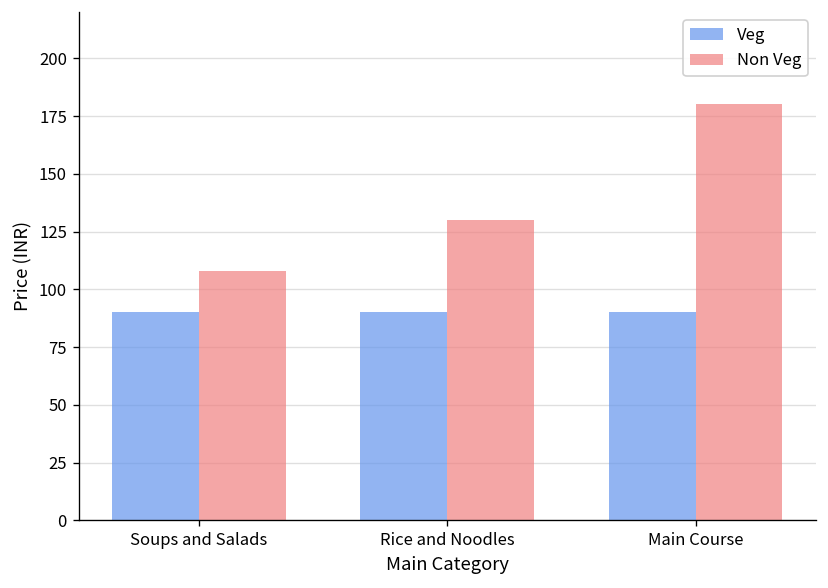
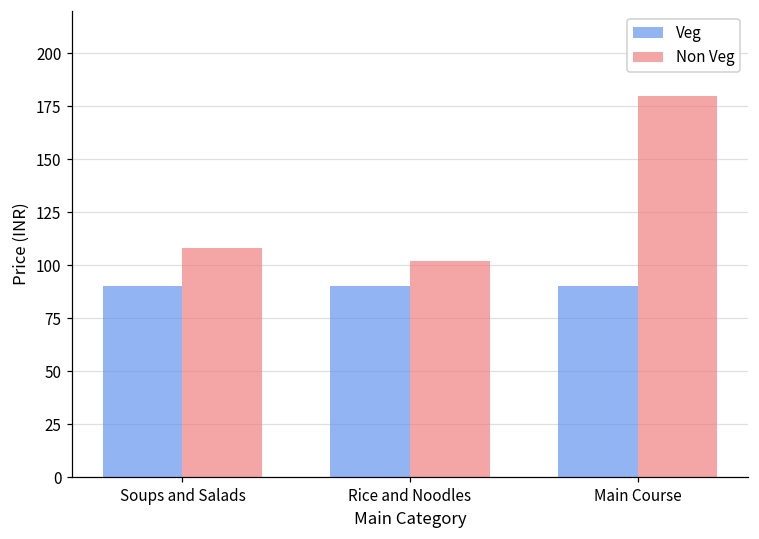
  {
    "Veg": {
      "Soups and Salads": 90,
      "Rice and Noodles": 90,
      "Main Course": 90
    },
    "Non Veg": {
      "Soups and Salads": 108,
-     "Rice and Noodles": 130,
+     "Rice and Noodles": 102,
      "Main Course": 180
    }
  }
